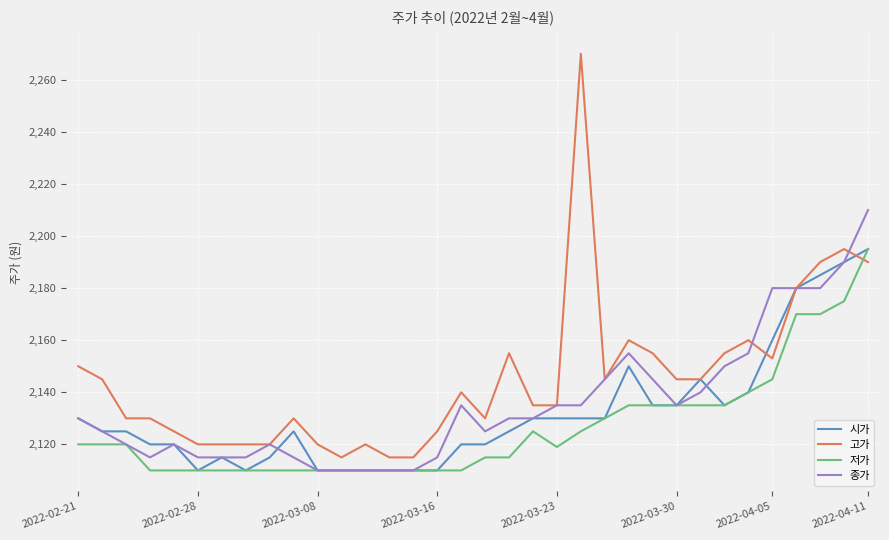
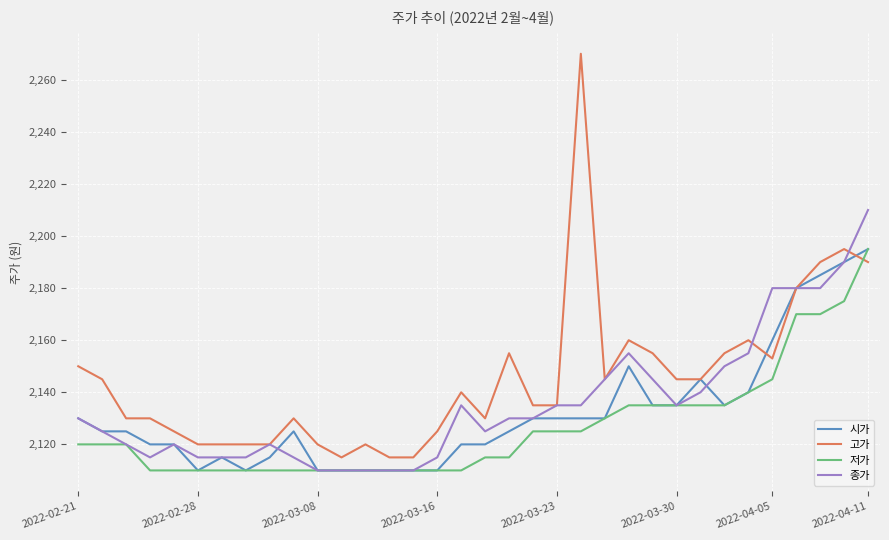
  {
    "시가": {
      "2022-03-23": "2,130",
      "2022-04-05": "2,160"
    },
    "고가": {
      "2022-02-21": "2,150",
      "2022-02-28": "2,120",
      "2022-03-08": "2,120",
      "2022-03-16": "2,125",
      "2022-03-30": "2,145",
      "2022-04-05": "2,153",
      "2022-04-11": "2,190"
    },
    "저가": {
      "2022-02-21": "2,120",
-     "2022-03-23": "2,119",
+     "2022-03-23": "2,125",
      "2022-04-05": "2,145"
    },
    "종가": {
      "2022-02-28": "2,115",
      "2022-03-16": "2,115",
      "2022-04-05": "2,180",
      "2022-04-11": "2,210"
    }
  }
